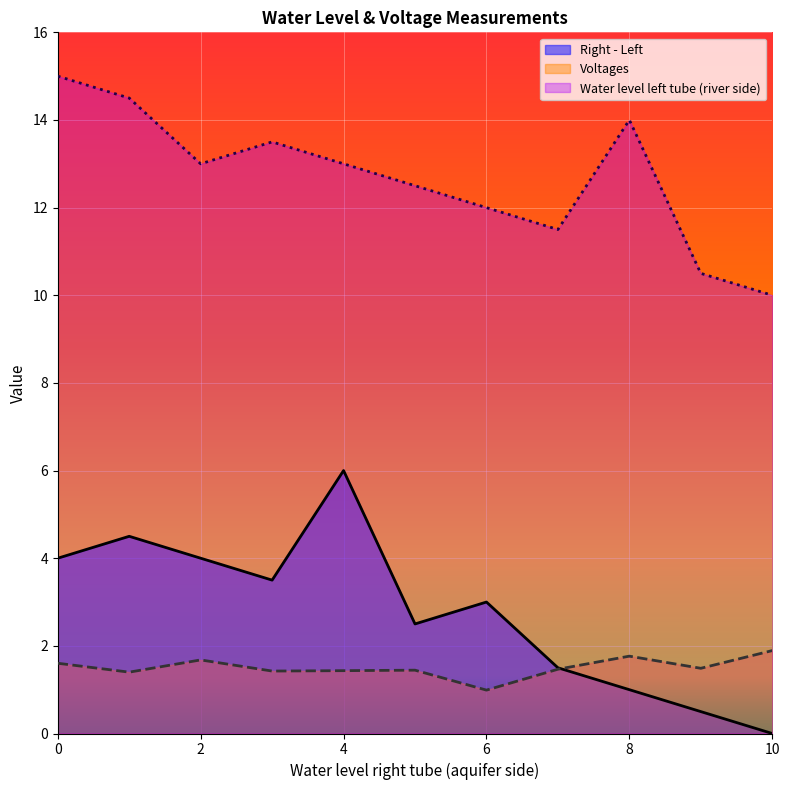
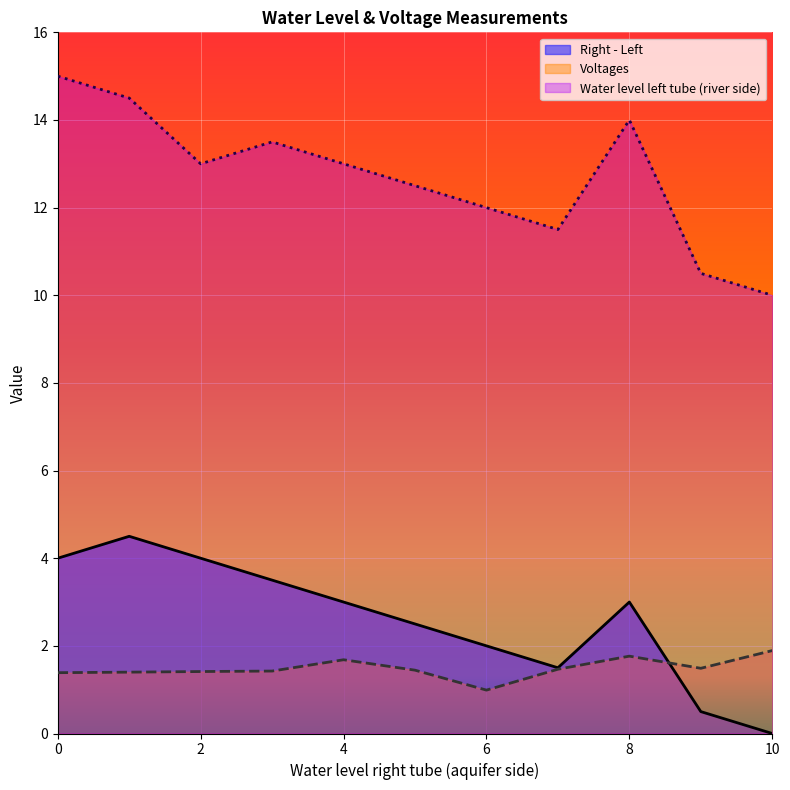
  {
    "Right - Left": {
      "0": 4,
      "2": 4,
-     "4": 6,
-     "6": 3,
-     "8": 1,
+     "4": 3,
+     "6": 2,
+     "8": 3,
      "10": 0
    },
    "Voltages": {
-     "0": 1.6,
-     "2": 1.7,
-     "4": 1.4,
+     "0": 1.4,
+     "2": 1.4,
+     "4": 1.7,
      "6": 1.0,
      "8": 1.8,
      "10": 1.9
    },
    "Water level left tube (river side)": {
      "0": 15.0,
      "2": 13.0,
      "4": 13.0,
      "6": 12.0,
      "8": 14.0,
      "10": 10.0
    }
  }
